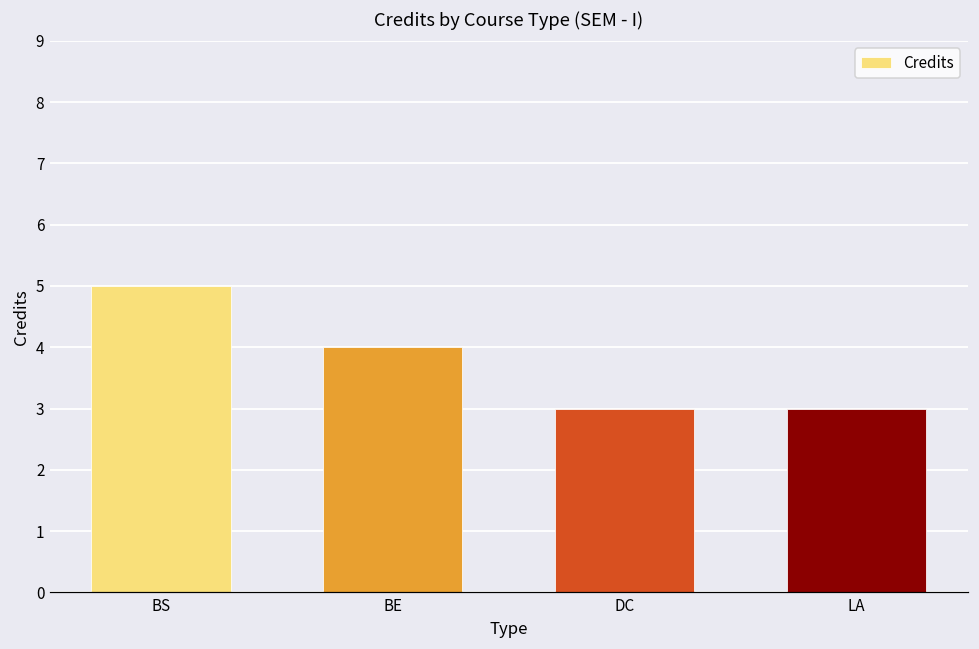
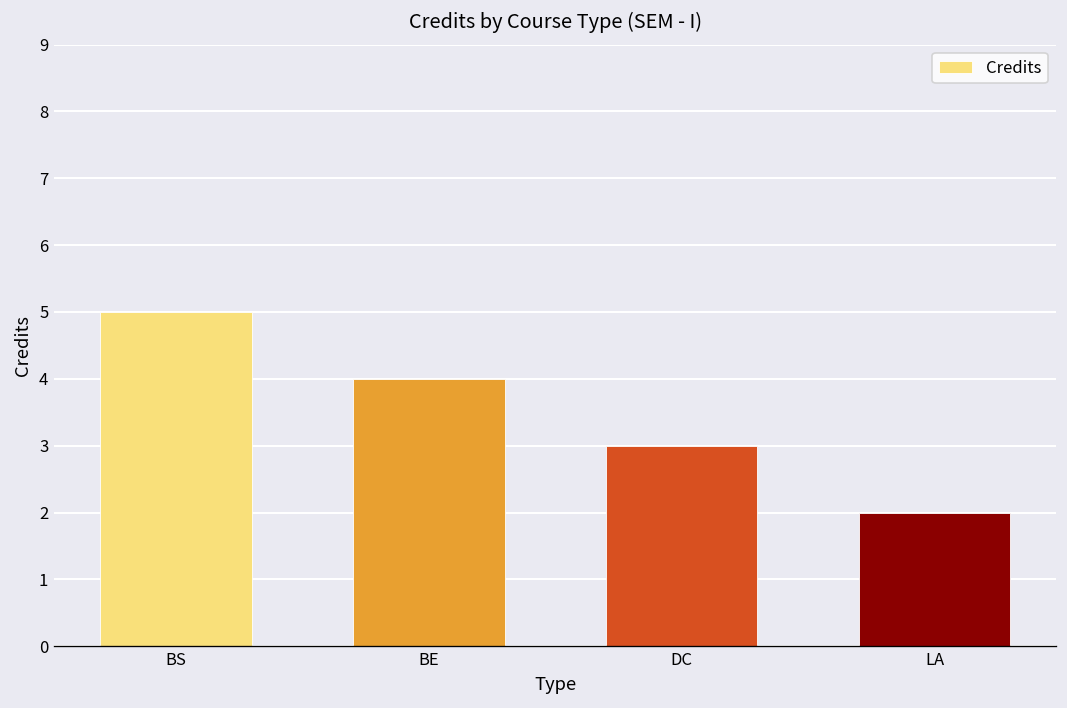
  {
    "BS": 5,
    "BE": 4,
    "DC": 3,
-   "LA": 3
+   "LA": 2
  }
